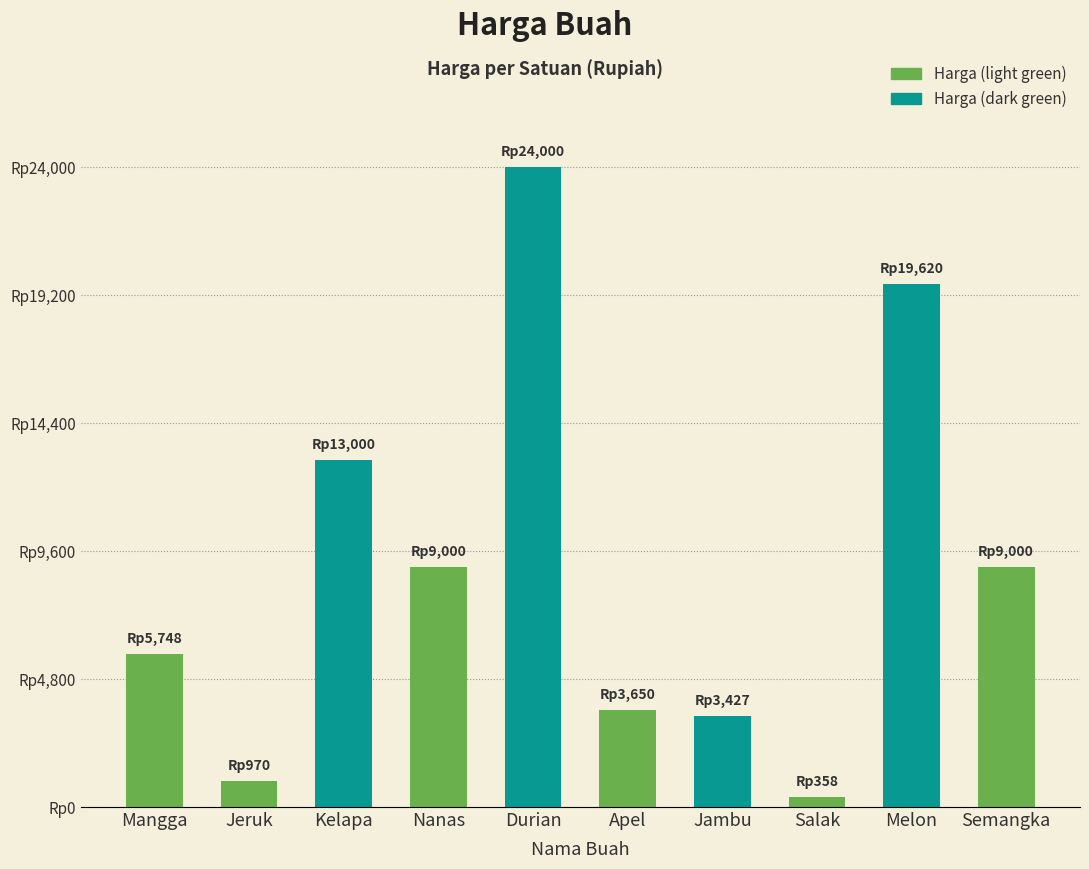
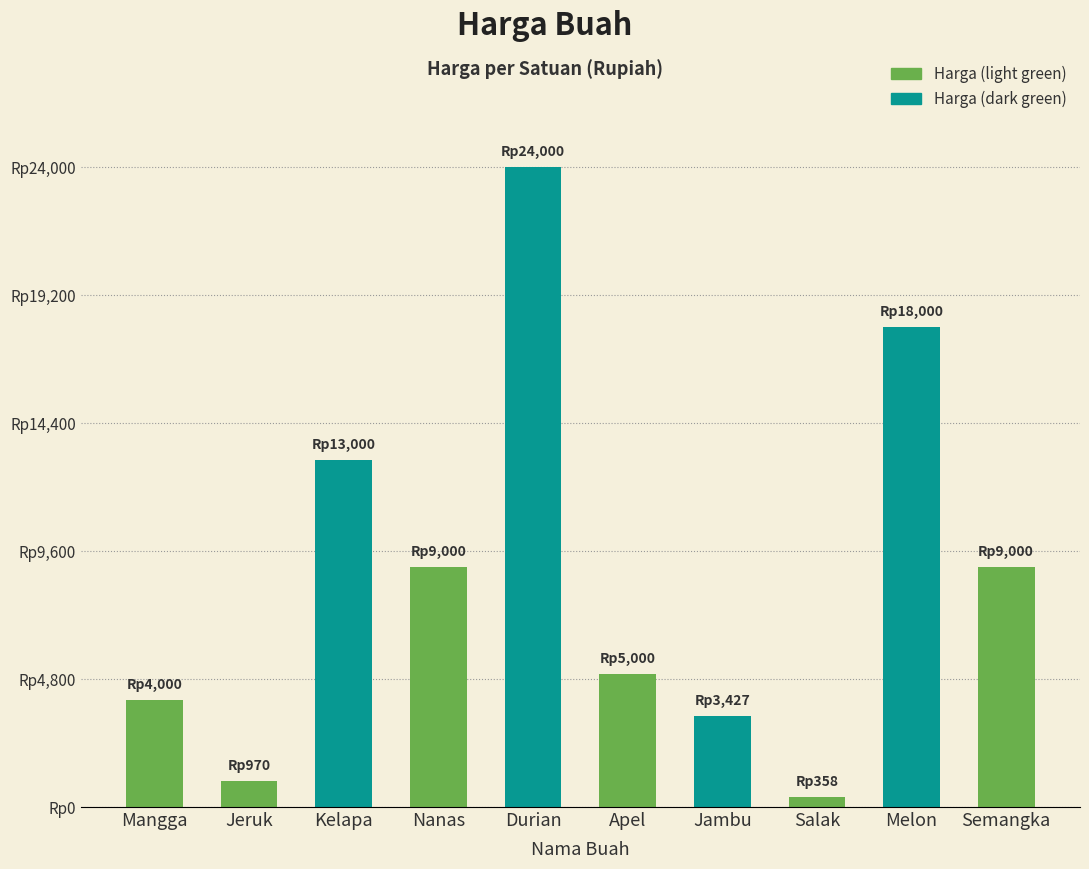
  {
-   "Mangga": "5,748",
-   "Apel": "3,650",
-   "Melon": "19,620"
+   "Mangga": "4,000",
+   "Apel": "5,000",
+   "Melon": "18,000"
  }
